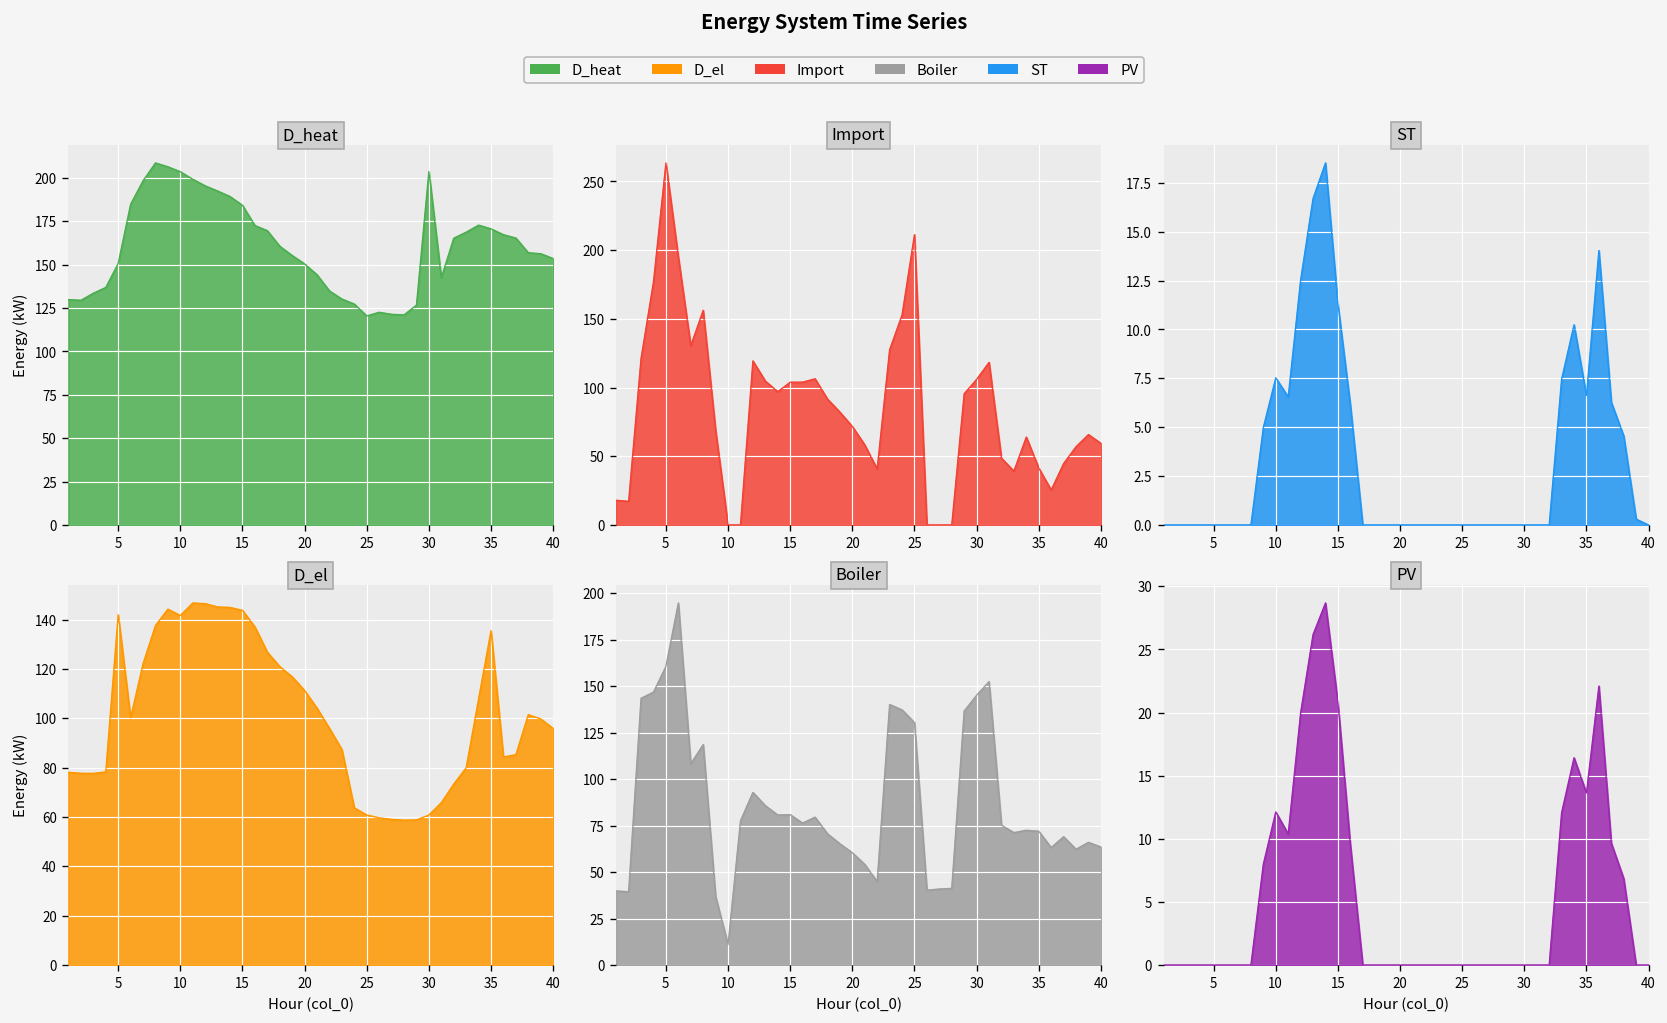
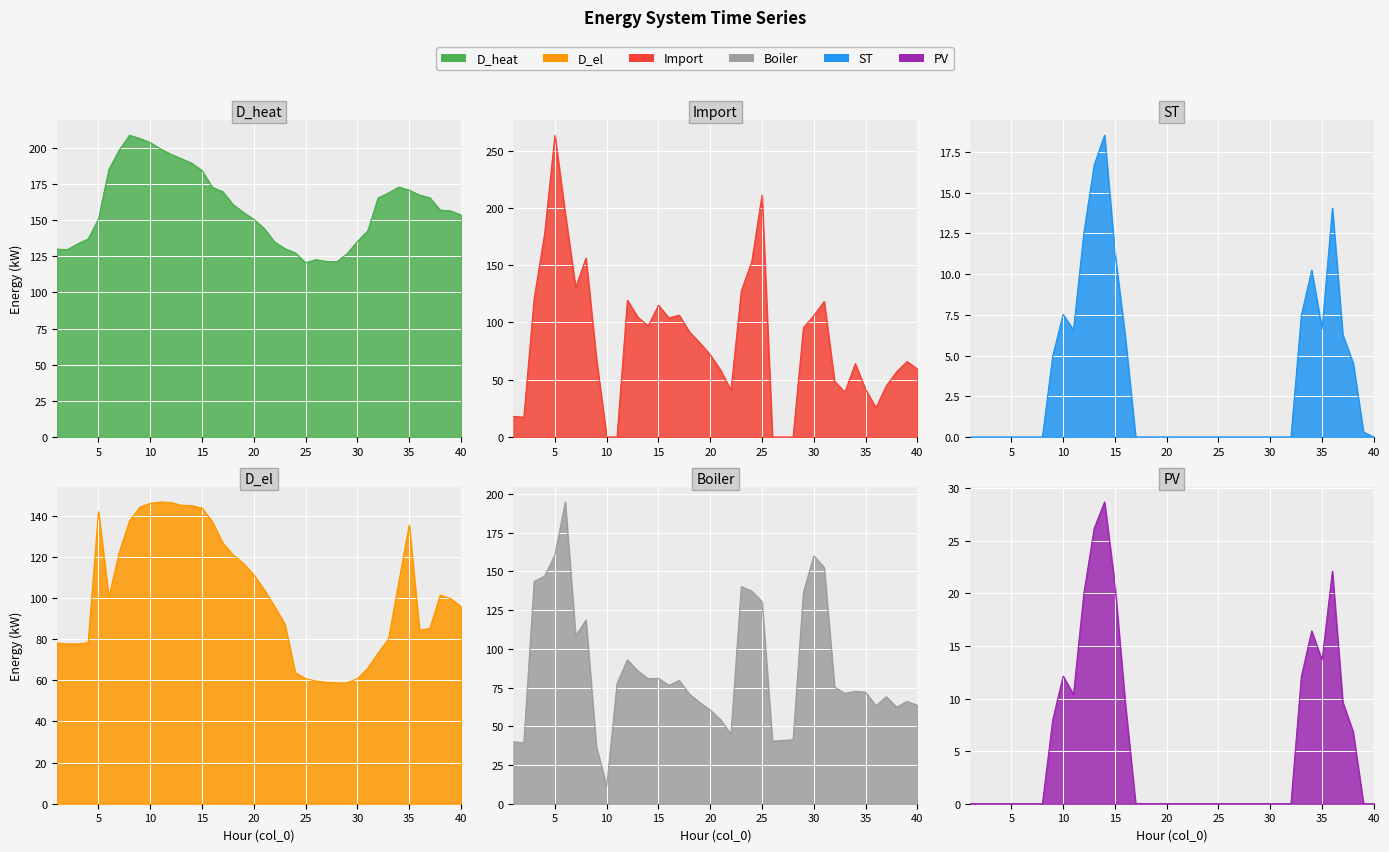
  {
    "D_heat": {
      "5": 151,
      "10": 204,
      "15": 184,
      "20": 150,
      "25": 120,
-     "30": 204,
+     "30": 135,
      "35": 171,
      "40": 154
    },
    "Import": {
      "5": 264,
      "10": 0,
-     "15": 104,
+     "15": 115,
      "20": 72,
      "25": 211,
      "30": 106,
      "35": 42,
      "40": 59
    },
    "ST": {
      "5": 0.0,
      "10": 7.5,
      "15": 11.3,
      "20": 0.0,
      "25": 0.0,
      "30": 0.0,
      "35": 6.6,
      "40": 0.0
    },
    "D_el": {
      "5": 142,
-     "10": 142,
+     "10": 146,
      "15": 144,
      "20": 111,
      "25": 61,
      "30": 61,
      "35": 136,
      "40": 96
    },
    "Boiler": {
      "5": 161,
      "10": 11,
      "15": 81,
      "20": 60,
      "25": 130,
-     "30": 145,
+     "30": 160,
      "35": 72,
      "40": 64
    },
    "PV": {
      "5": 0.0,
      "10": 12.1,
      "15": 20.8,
      "20": 0.0,
      "25": 0.0,
      "30": 0.0,
      "35": 13.6,
      "40": 0.0
    }
  }
